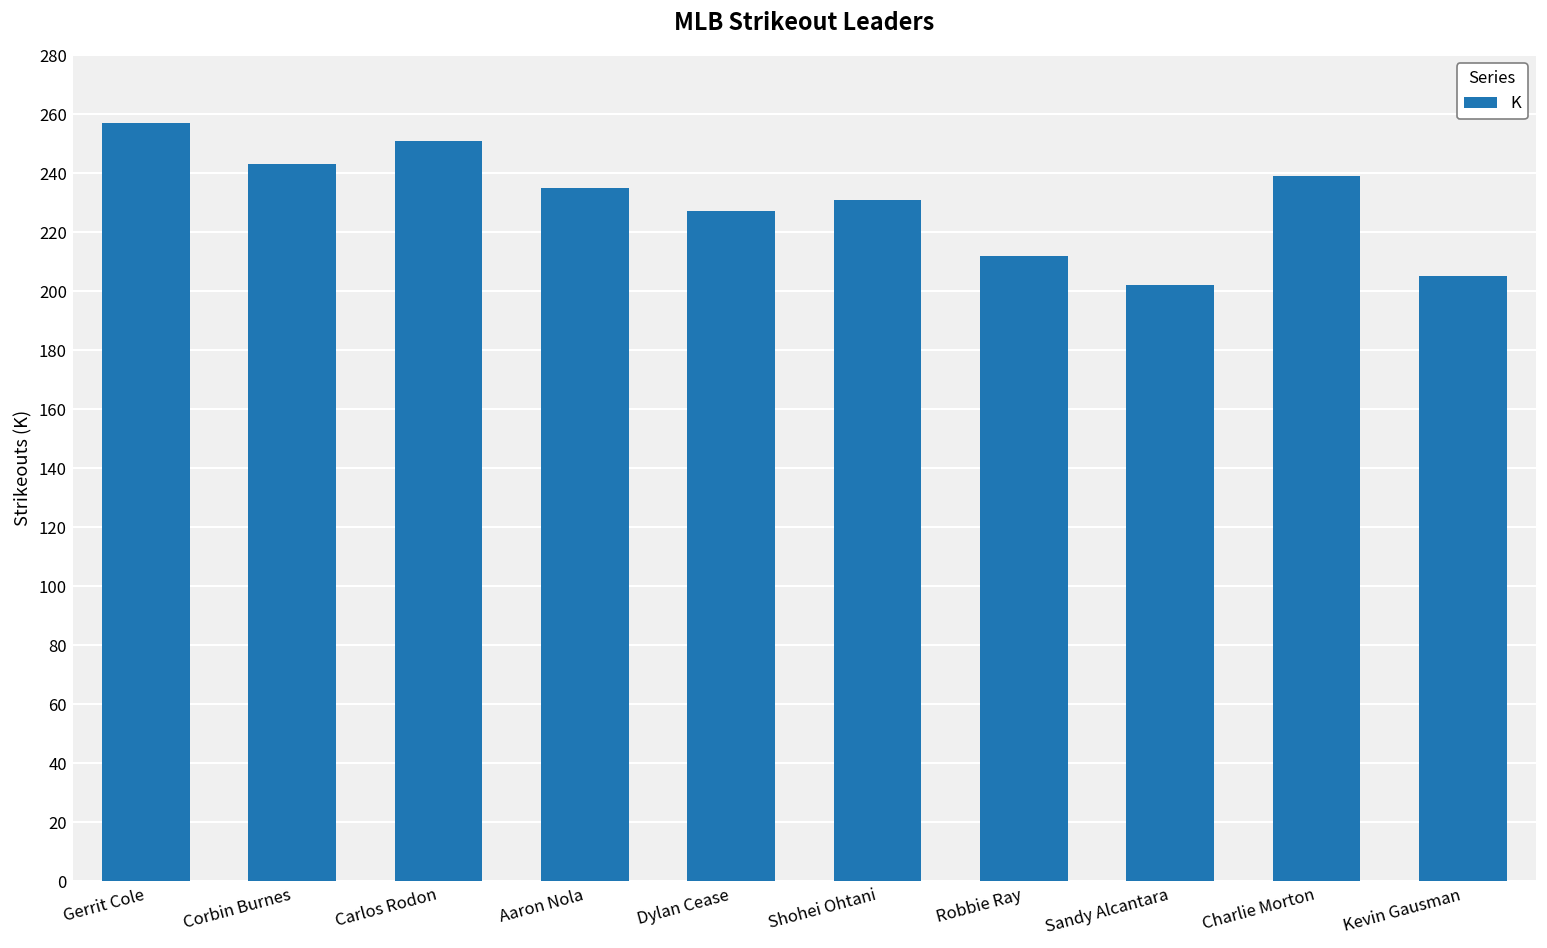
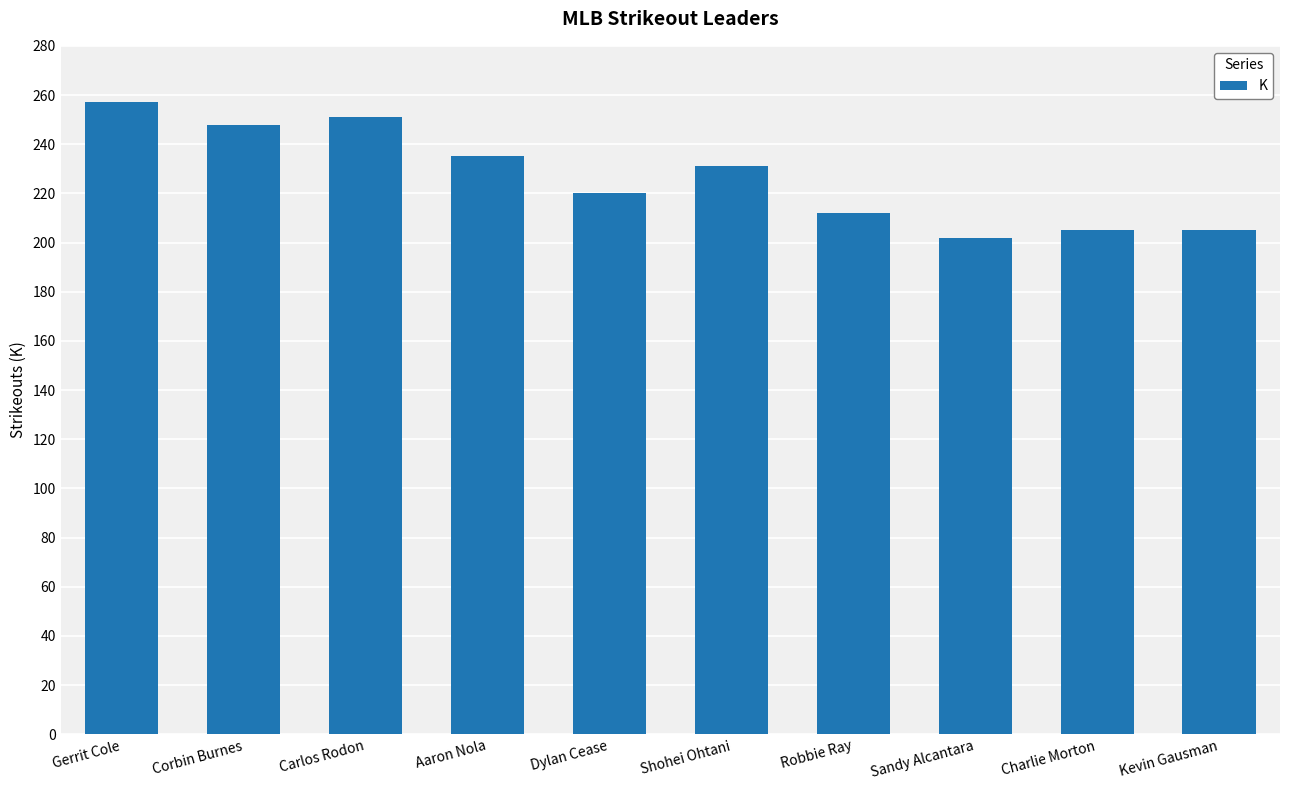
  {
    "Gerrit Cole": 257,
-   "Corbin Burnes": 243,
+   "Corbin Burnes": 248,
    "Carlos Rodon": 251,
    "Aaron Nola": 235,
-   "Dylan Cease": 227,
+   "Dylan Cease": 220,
    "Shohei Ohtani": 231,
    "Robbie Ray": 212,
    "Sandy Alcantara": 202,
-   "Charlie Morton": 239,
+   "Charlie Morton": 205,
    "Kevin Gausman": 205
  }
